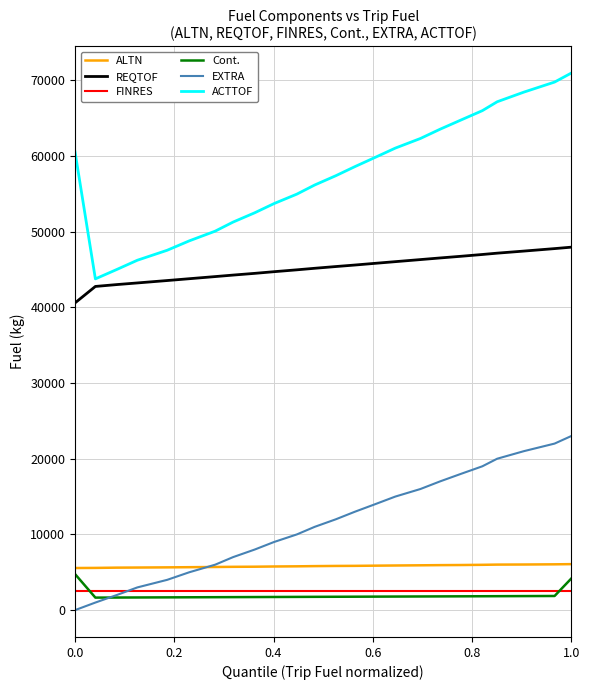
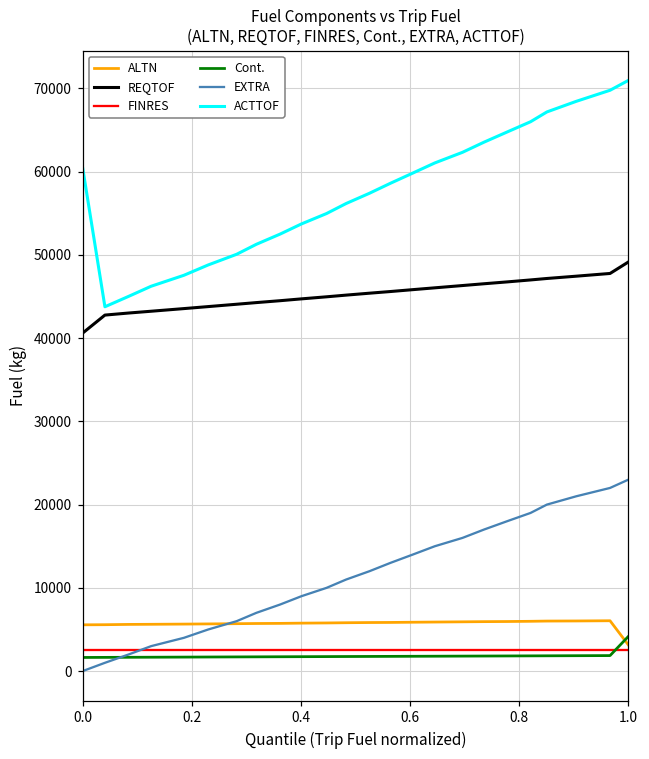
  {
    "ALTN": {
      "0.0": 6000,
-     "1.0": 6000
+     "1.0": 3000
    },
    "REQTOF": {
      "0.0": 41000,
-     "1.0": 48000
+     "1.0": 49000
    },
    "FINRES": {
      "0.0": 3000,
      "1.0": 3000
    },
    "Cont.": {
-     "0.0": 5000,
+     "0.0": 2000,
      "1.0": 4000
    },
    "EXTRA": {
      "0.0": 0,
      "1.0": 23000
    },
    "ACTTOF": {
      "0.0": 61000,
      "1.0": 71000
    }
  }
